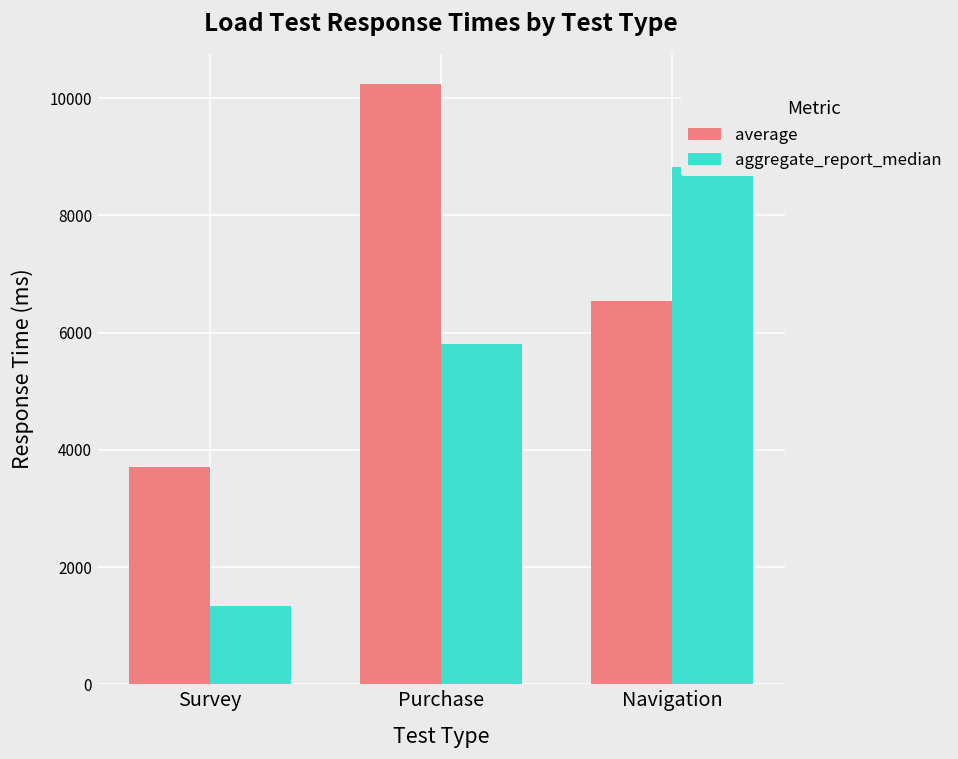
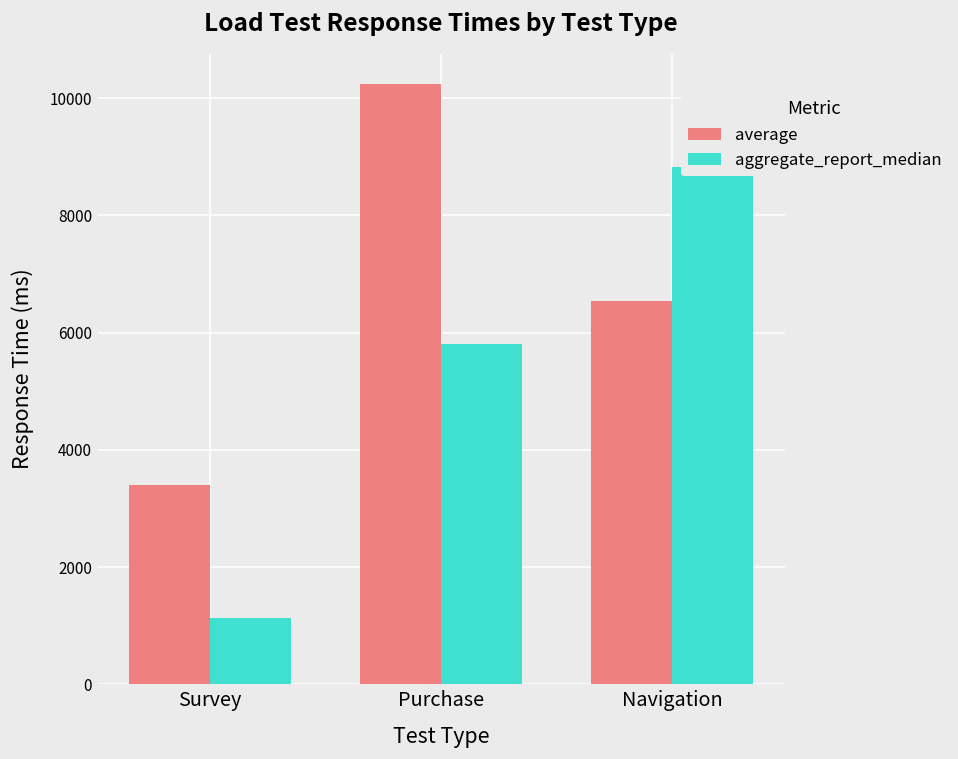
  {
    "average": {
-     "Survey": 3700,
+     "Survey": 3400,
      "Purchase": 10200,
      "Navigation": 6500
    },
    "aggregate_report_median": {
-     "Survey": 1300,
+     "Survey": 1100,
      "Purchase": 5800
    }
  }
